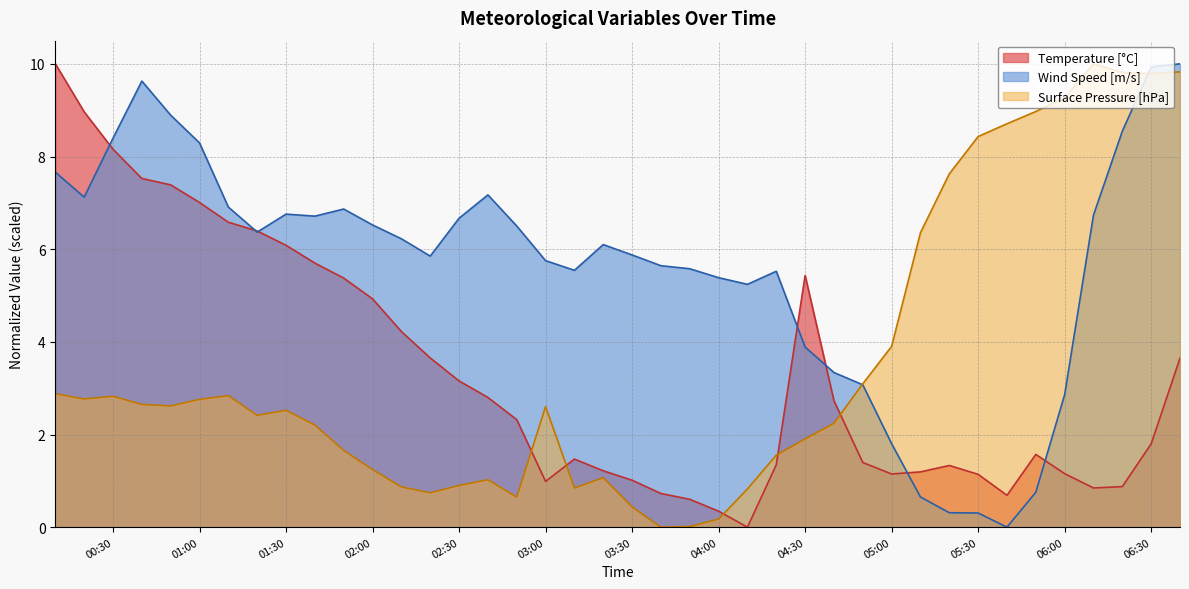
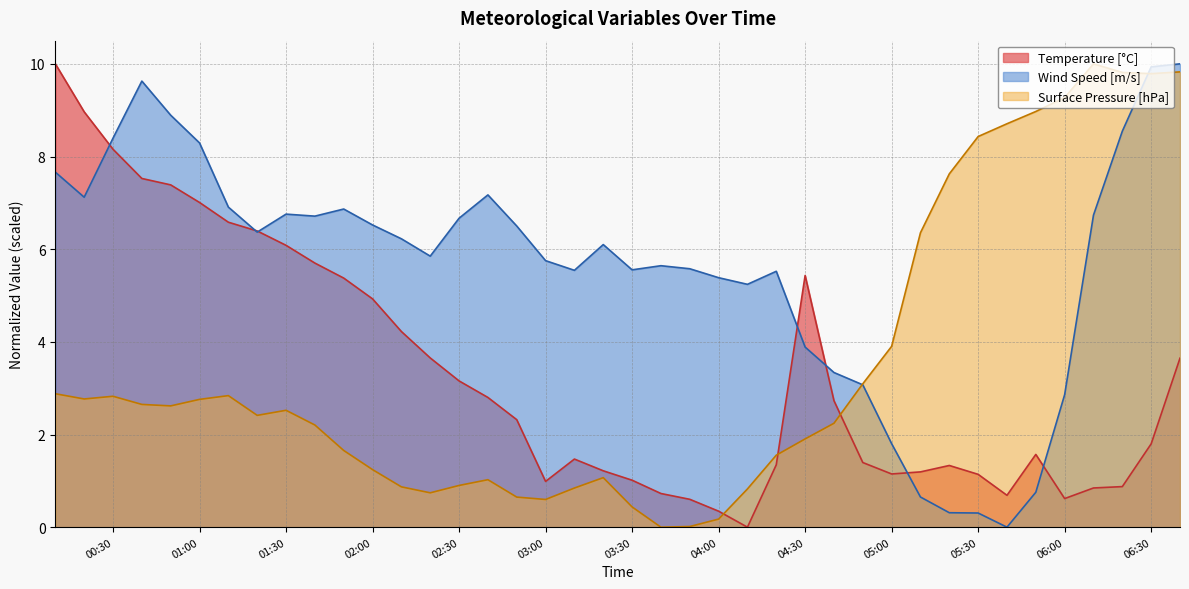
  {
    "Temperature [°C]": {
      "00:30": 8.2,
      "01:00": 7.0,
      "01:30": 6.1,
      "02:00": 4.9,
      "02:30": 3.2,
      "03:00": 1.0,
      "03:30": 1.0,
      "04:00": 0.3,
      "04:30": 5.4,
      "05:00": 1.1,
      "05:30": 1.1,
-     "06:00": 1.2,
+     "06:00": 0.6,
      "06:30": 1.8
    },
    "Wind Speed [m/s]": {
      "00:30": 8.4,
      "01:00": 8.3,
      "01:30": 6.8,
      "02:00": 6.5,
      "02:30": 6.7,
      "03:00": 5.8,
-     "03:30": 5.9,
+     "03:30": 5.6,
      "04:00": 5.4,
      "04:30": 3.9,
      "05:00": 1.8,
      "05:30": 0.3,
      "06:00": 2.9
    },
    "Surface Pressure [hPa]": {
      "00:30": 2.8,
      "01:00": 2.8,
      "01:30": 2.5,
      "02:00": 1.2,
      "02:30": 0.9,
-     "03:00": 2.6,
+     "03:00": 0.6,
      "03:30": 0.4,
      "04:00": 0.2,
      "04:30": 1.9,
      "05:00": 3.9,
      "05:30": 8.4
    }
  }
